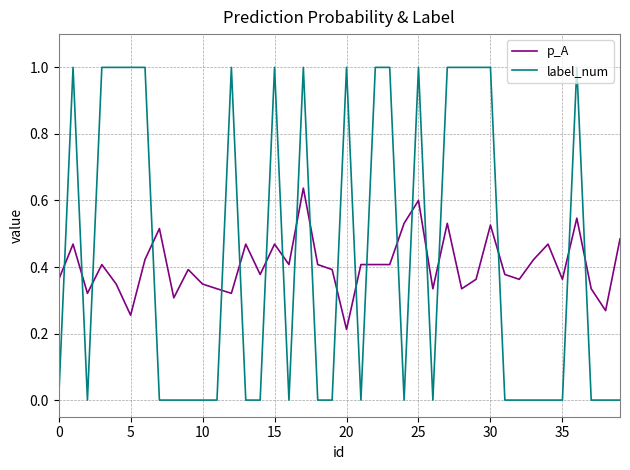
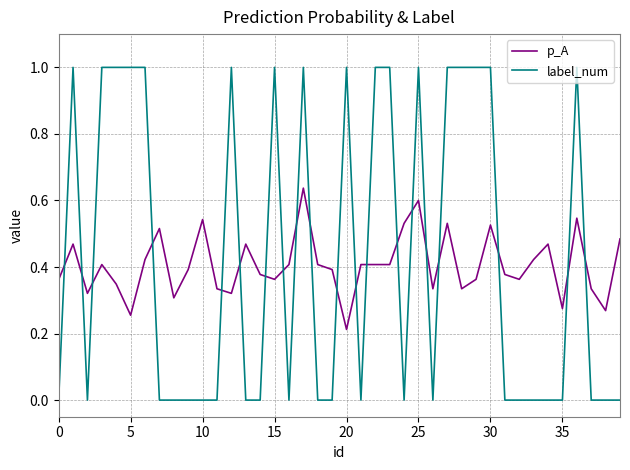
  {
    "p_A": {
      "0": 0.36,
      "5": 0.26,
-     "10": 0.35,
-     "15": 0.47,
+     "10": 0.54,
+     "15": 0.36,
      "20": 0.21,
      "25": 0.60,
      "30": 0.53,
-     "35": 0.36
+     "35": 0.28
    },
    "label_num": {
      "0": 0.00,
      "5": 1.00,
      "10": 0.00,
      "15": 1.00,
      "20": 1.00,
      "25": 1.00,
      "30": 1.00,
      "35": 0.00
    }
  }
